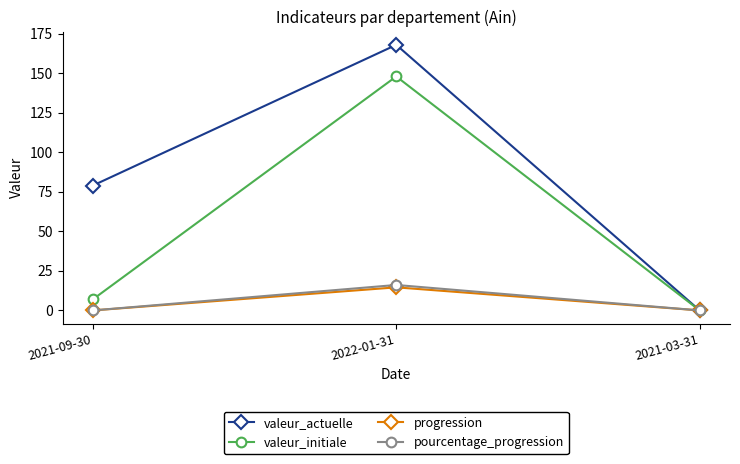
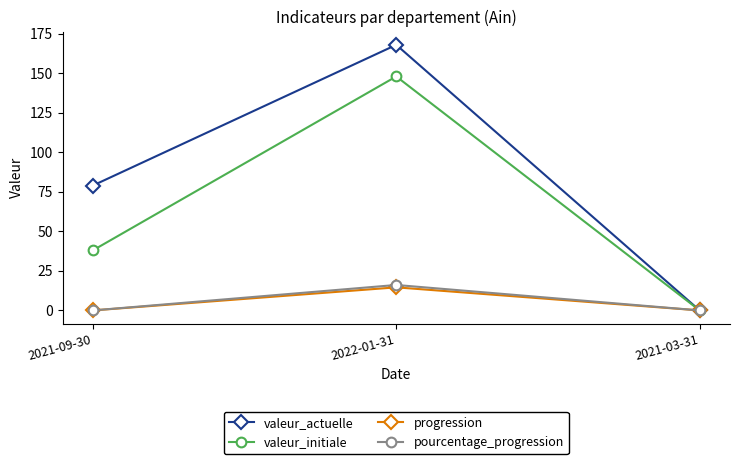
  {
    "valeur_actuelle": {
      "2021-09-30": 79,
      "2022-01-31": 168
    },
    "valeur_initiale": {
-     "2021-09-30": 7,
+     "2021-09-30": 38,
      "2022-01-31": 148
    }
  }
